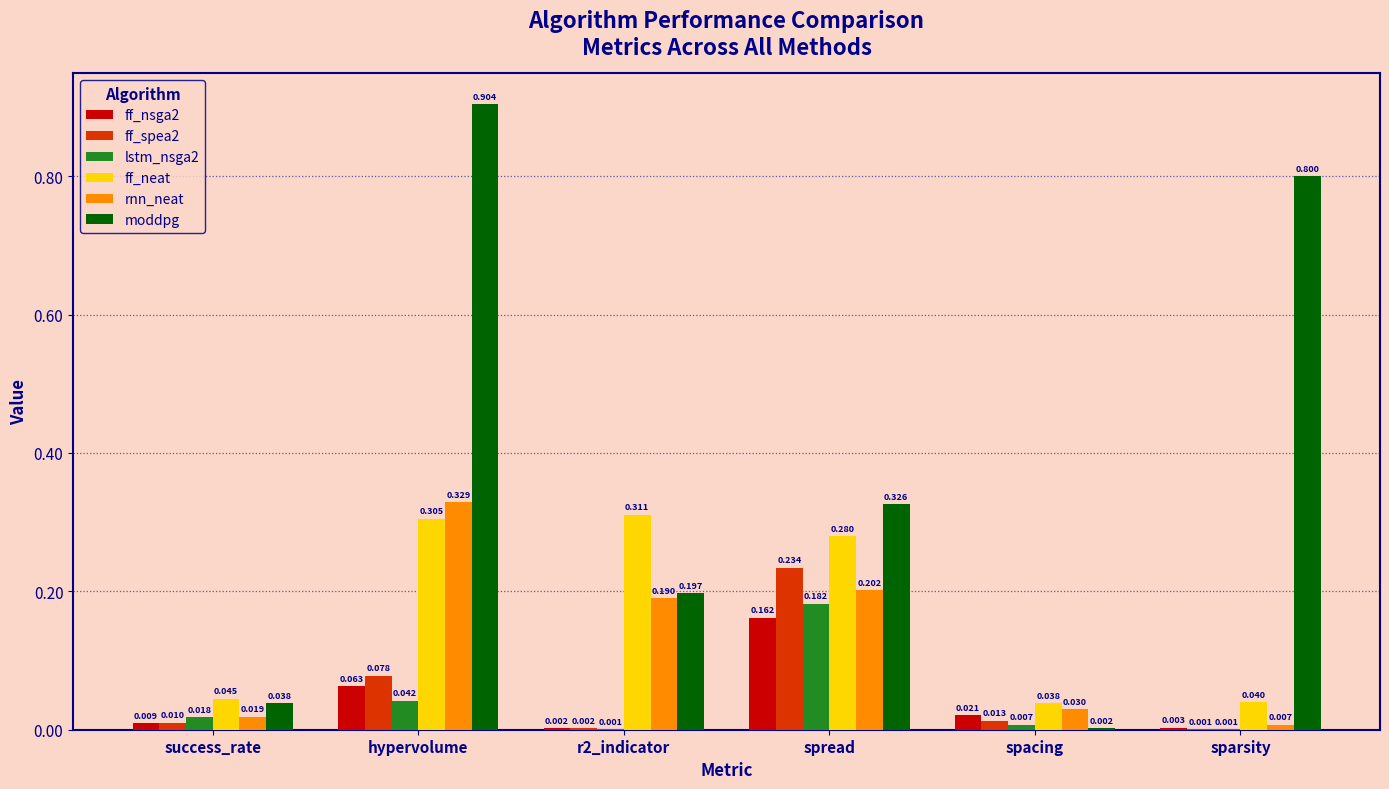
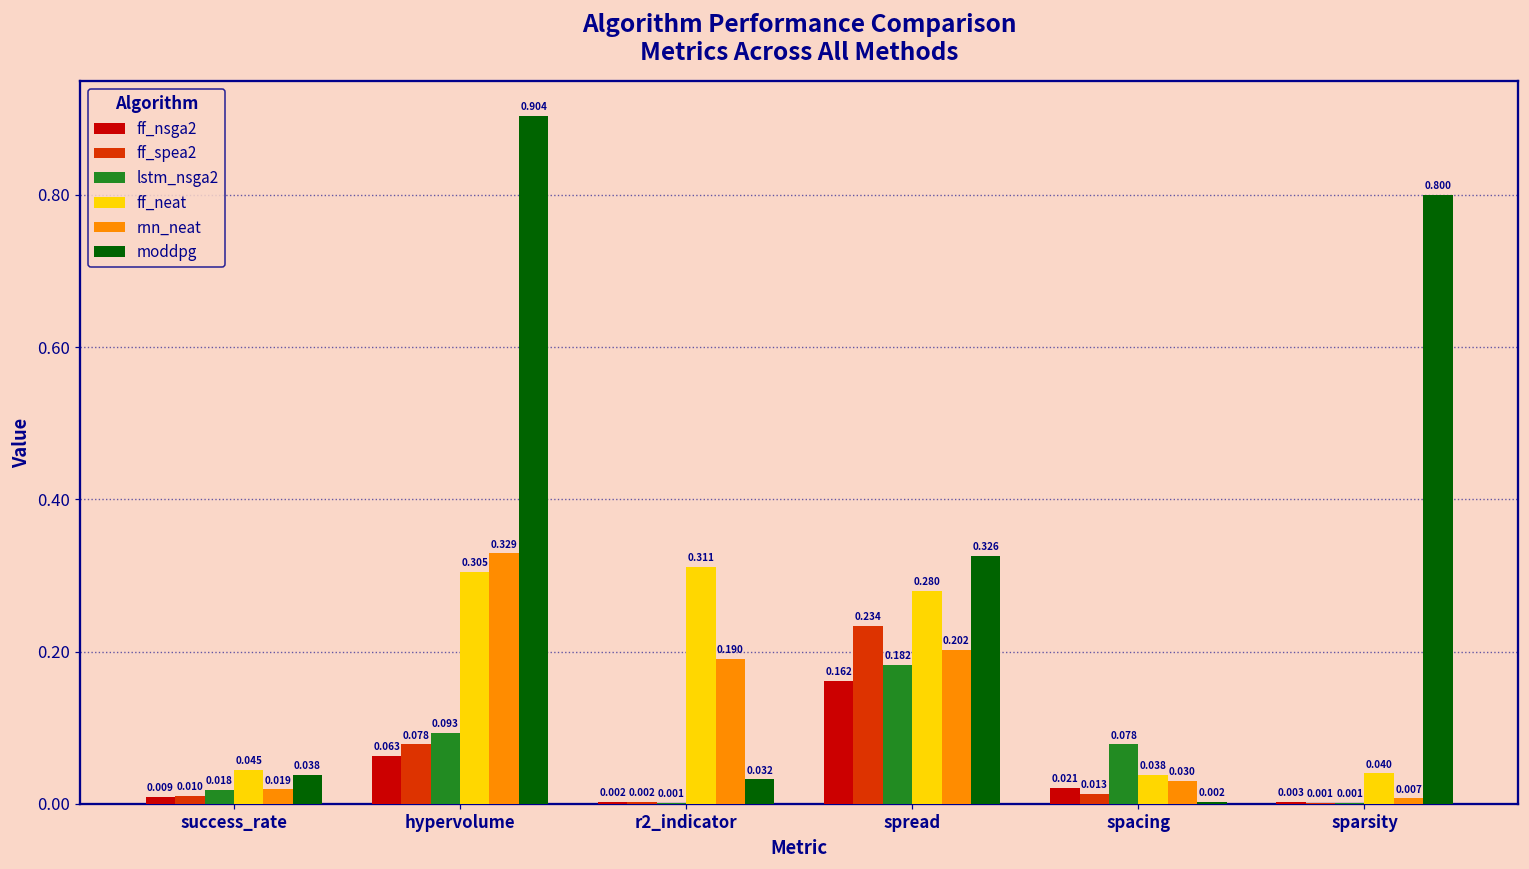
  {
    "lstm_nsga2": {
      "success_rate": 0.018,
-     "hypervolume": 0.042,
+     "hypervolume": 0.093,
      "r2_indicator": 0.001,
      "spread": 0.182,
-     "spacing": 0.007,
+     "spacing": 0.078,
      "sparsity": 0.001
    },
    "ff_neat": {
      "success_rate": 0.045,
      "hypervolume": 0.305,
      "r2_indicator": 0.311,
      "spread": 0.280,
      "spacing": 0.038,
      "sparsity": 0.040
    },
    "rnn_neat": {
      "success_rate": 0.019,
      "hypervolume": 0.329,
      "r2_indicator": 0.190,
      "spread": 0.202,
      "spacing": 0.030,
      "sparsity": 0.007
    },
    "moddpg": {
      "success_rate": 0.038,
      "hypervolume": 0.904,
-     "r2_indicator": 0.197,
+     "r2_indicator": 0.032,
      "spread": 0.326,
      "spacing": 0.002,
      "sparsity": 0.800
    }
  }
